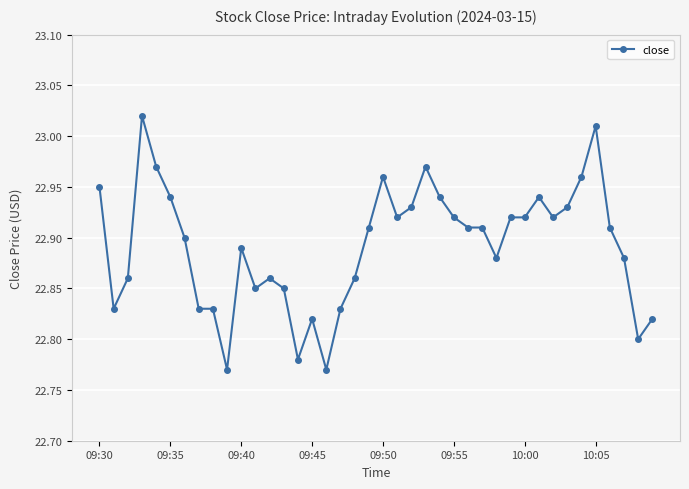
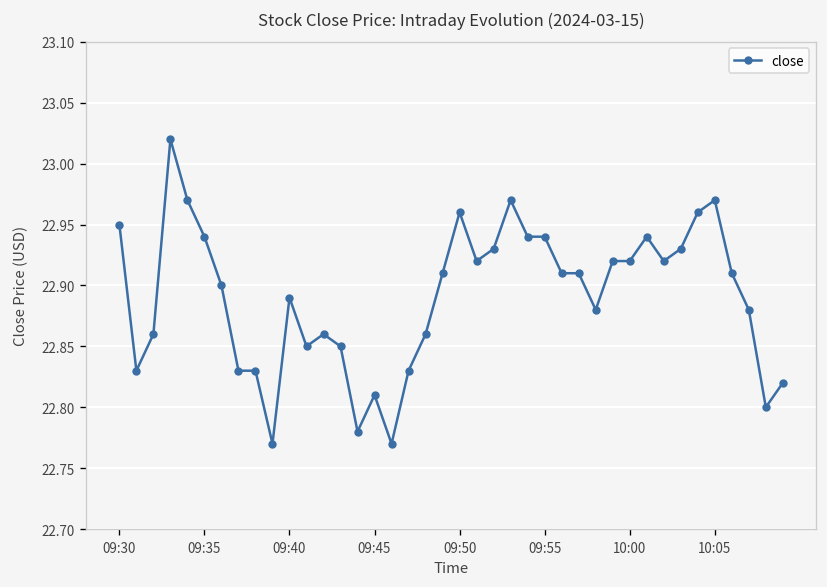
  {
    "09:30": 22.95,
    "09:35": 22.94,
    "09:40": 22.89,
-   "09:45": 22.82,
+   "09:45": 22.81,
    "09:50": 22.96,
-   "09:55": 22.92,
+   "09:55": 22.94,
    "10:00": 22.92,
-   "10:05": 23.01
+   "10:05": 22.97
  }
